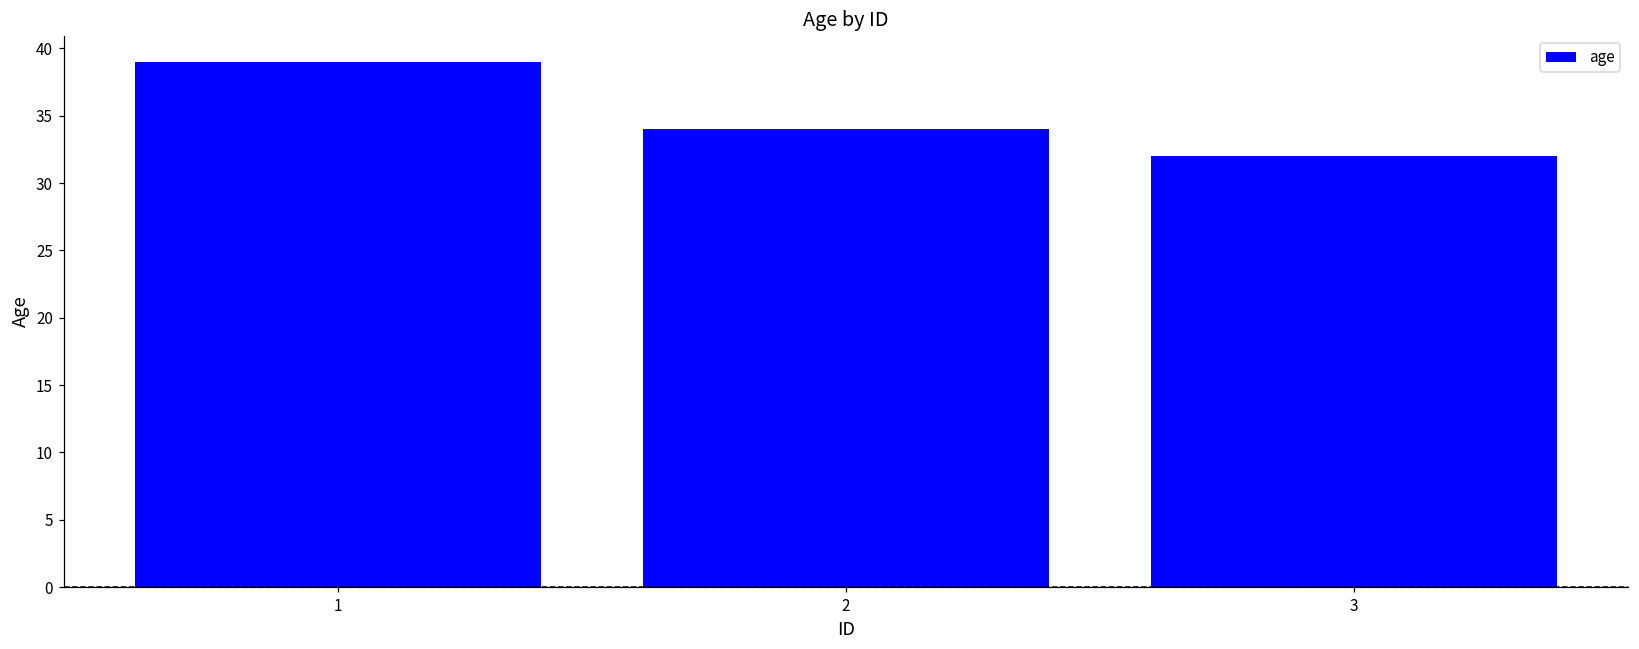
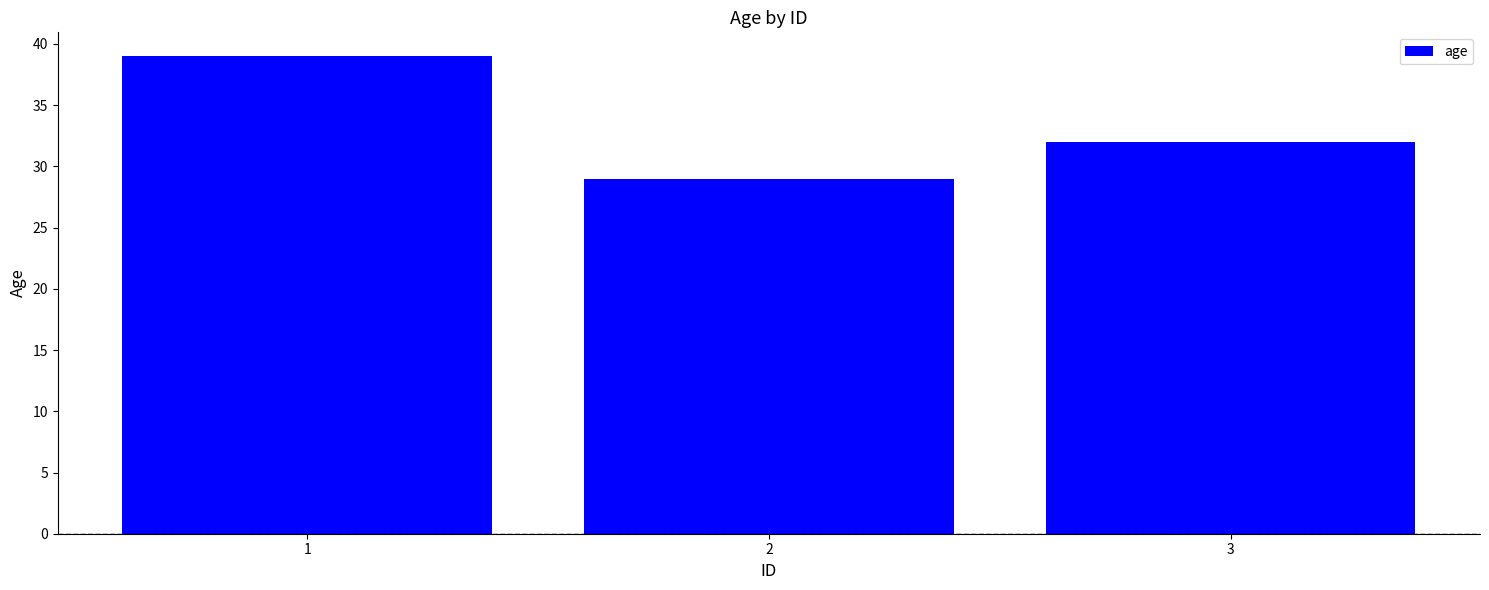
  {
    "1": 39,
-   "2": 34,
+   "2": 29,
    "3": 32
  }
